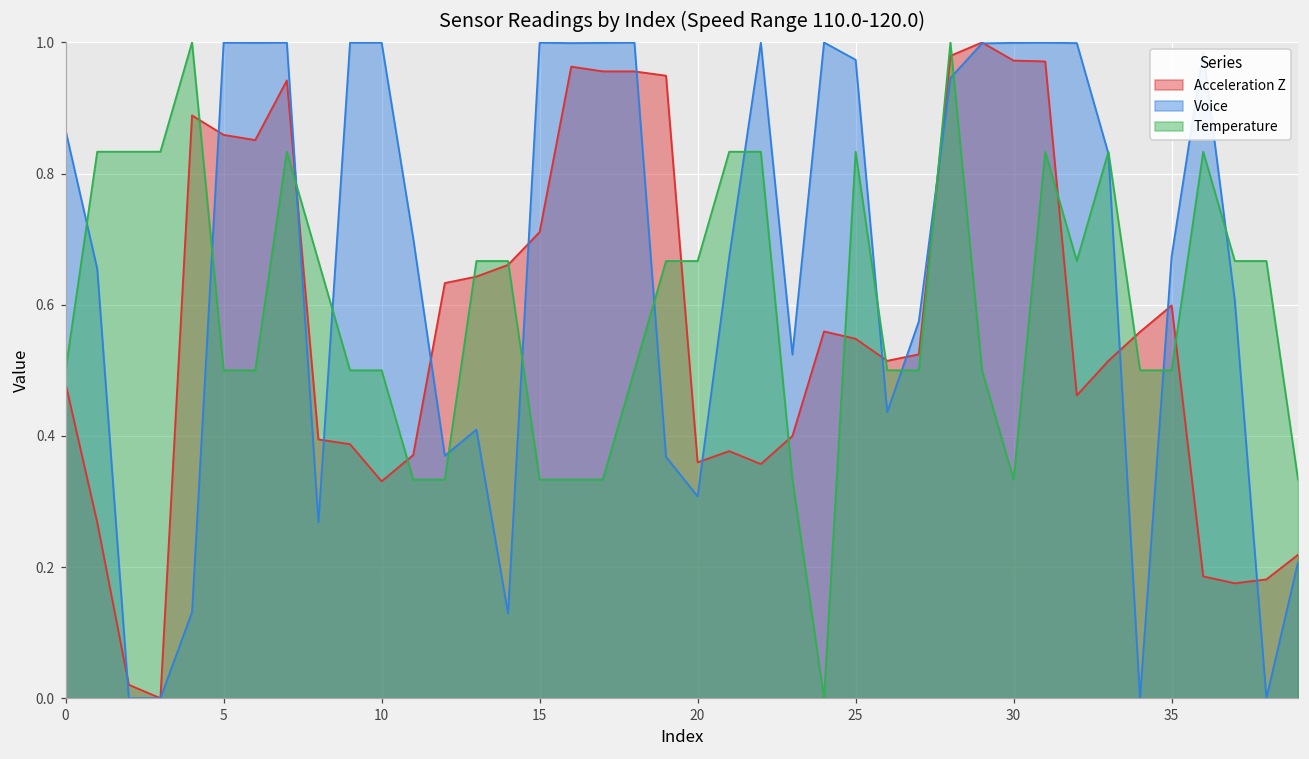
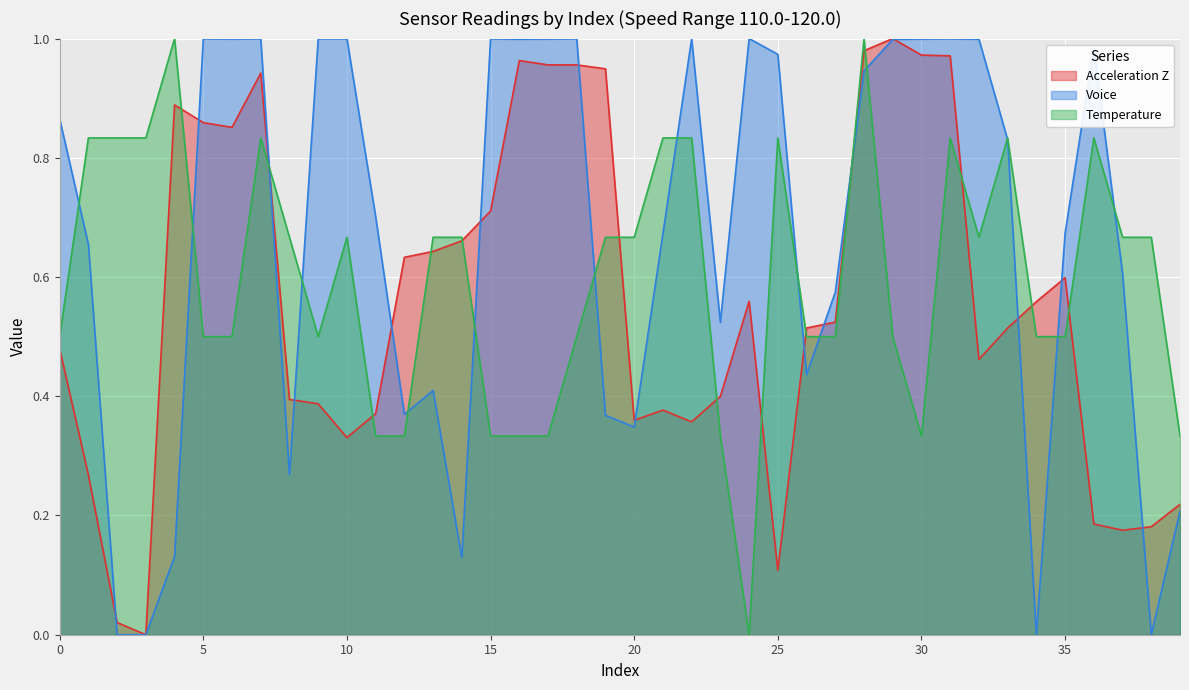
  {
    "Acceleration Z": {
      "0": 0.48,
      "5": 0.86,
      "10": 0.33,
      "15": 0.71,
      "20": 0.36,
-     "25": 0.55,
+     "25": 0.11,
      "30": 0.97,
      "35": 0.60
    },
    "Voice": {
      "0": 0.87,
      "5": 1.00,
      "10": 1.00,
      "15": 1.00,
-     "20": 0.31,
+     "20": 0.35,
      "25": 0.97,
      "30": 1.00,
      "35": 0.67
    },
    "Temperature": {
      "0": 0.50,
      "5": 0.50,
-     "10": 0.50,
+     "10": 0.67,
      "15": 0.33,
      "20": 0.67,
      "25": 0.83,
      "30": 0.33,
      "35": 0.50
    }
  }
